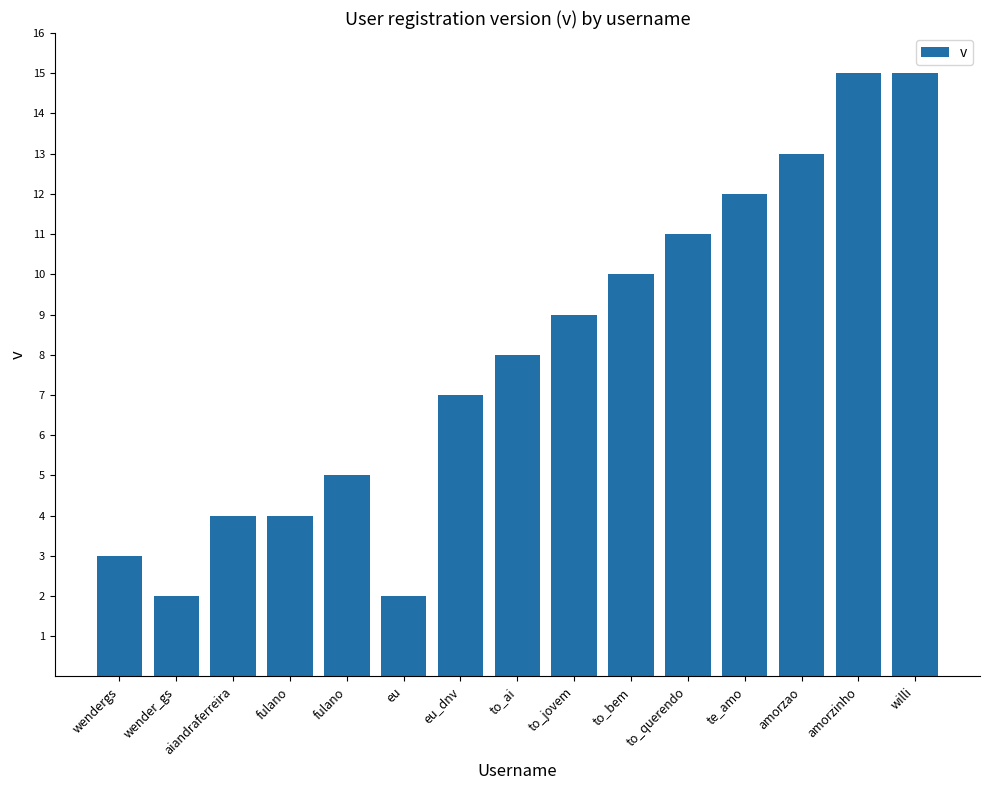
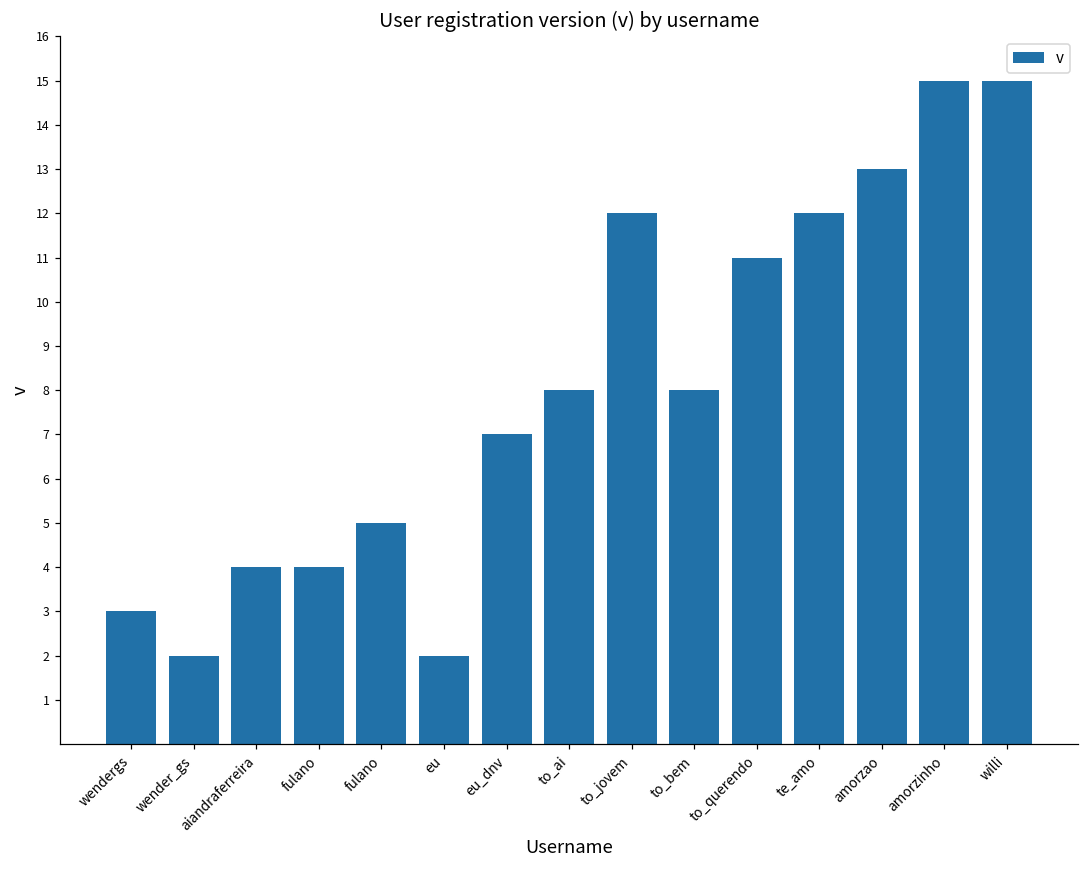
  {
    "wendergs": 3,
    "wender_gs": 2,
    "aiandraferreira": 4,
    "eu": 2,
    "eu_dnv": 7,
    "to_ai": 8,
-   "to_jovem": 9,
-   "to_bem": 10,
+   "to_jovem": 12,
+   "to_bem": 8,
    "to_querendo": 11,
    "te_amo": 12,
    "amorzao": 13,
    "amorzinho": 15,
    "willi": 15
  }
